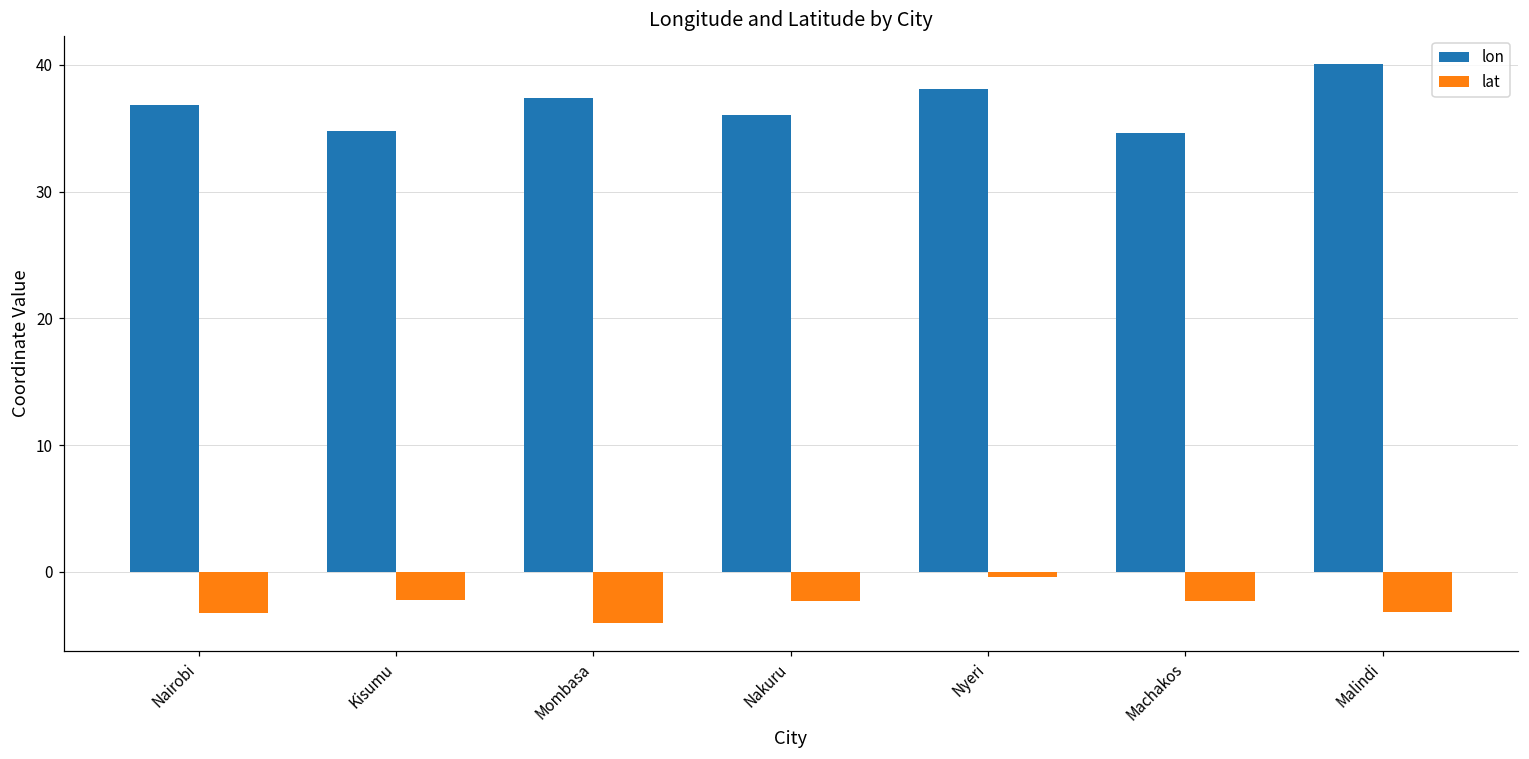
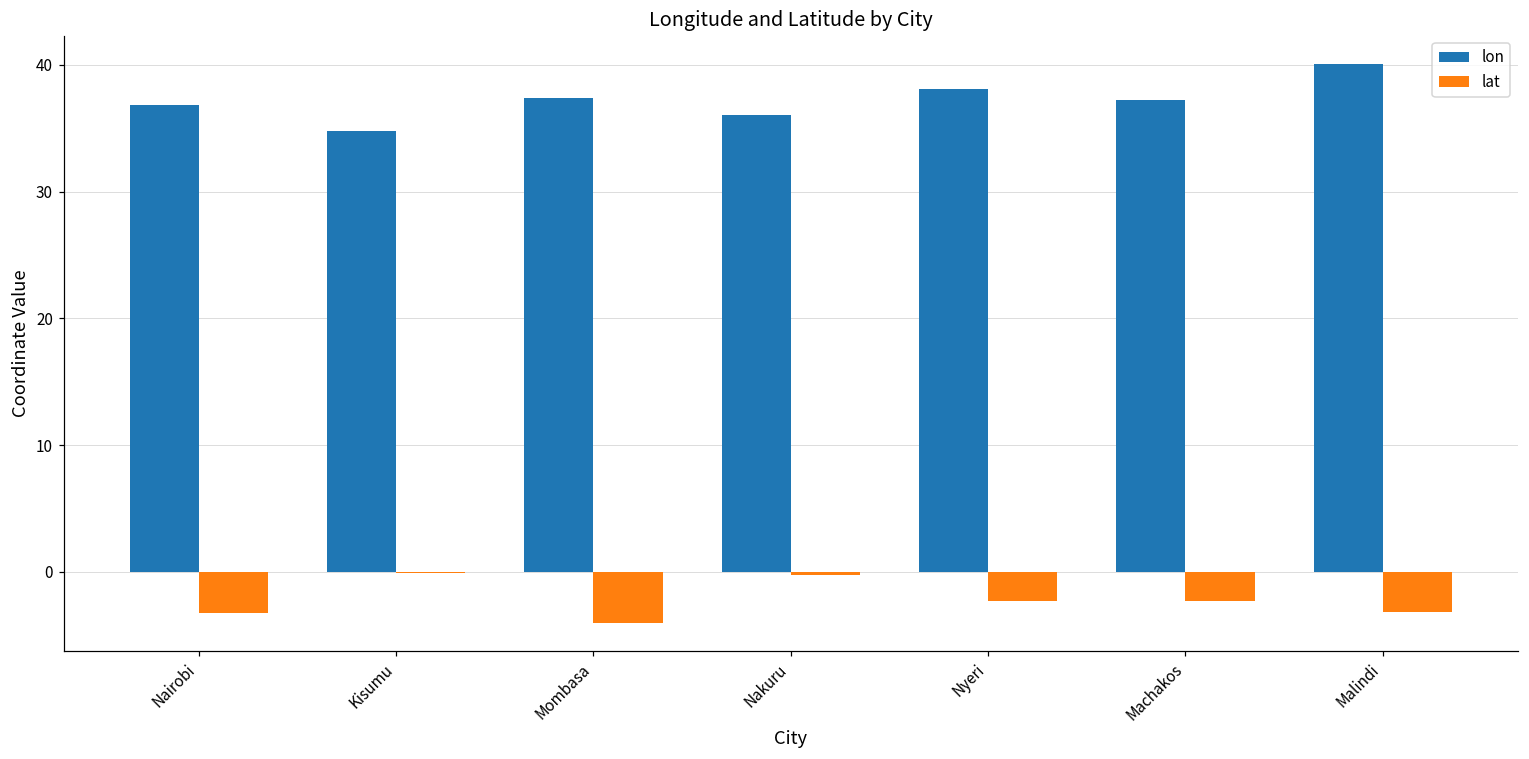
  {
    "lon": {
      "Nairobi": 36.8,
      "Kisumu": 34.7,
      "Mombasa": 37.4,
      "Nakuru": 36.1,
      "Nyeri": 38.1,
-     "Machakos": 34.6,
+     "Machakos": 37.3,
      "Malindi": 40.1
    },
    "lat": {
      "Nairobi": -3.3,
-     "Kisumu": -2.2,
+     "Kisumu": -0.1,
      "Mombasa": -4.0,
-     "Nakuru": -2.3,
-     "Nyeri": -0.4,
+     "Nakuru": -0.3,
+     "Nyeri": -2.3,
      "Machakos": -2.3,
      "Malindi": -3.2
    }
  }
